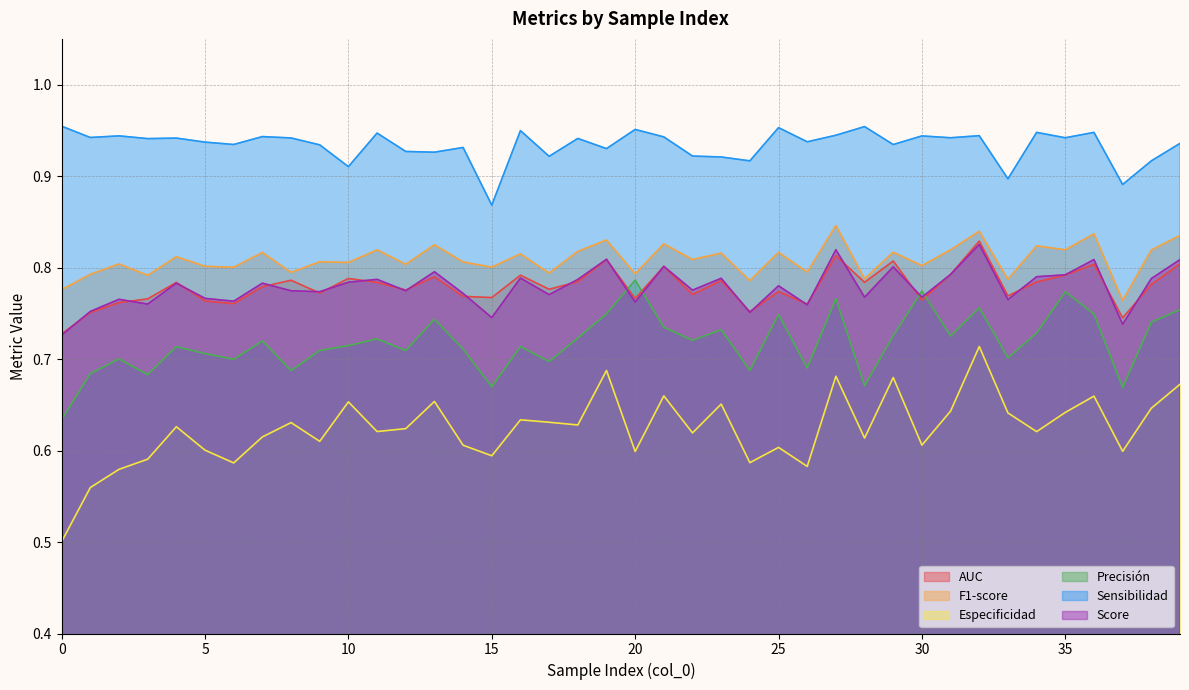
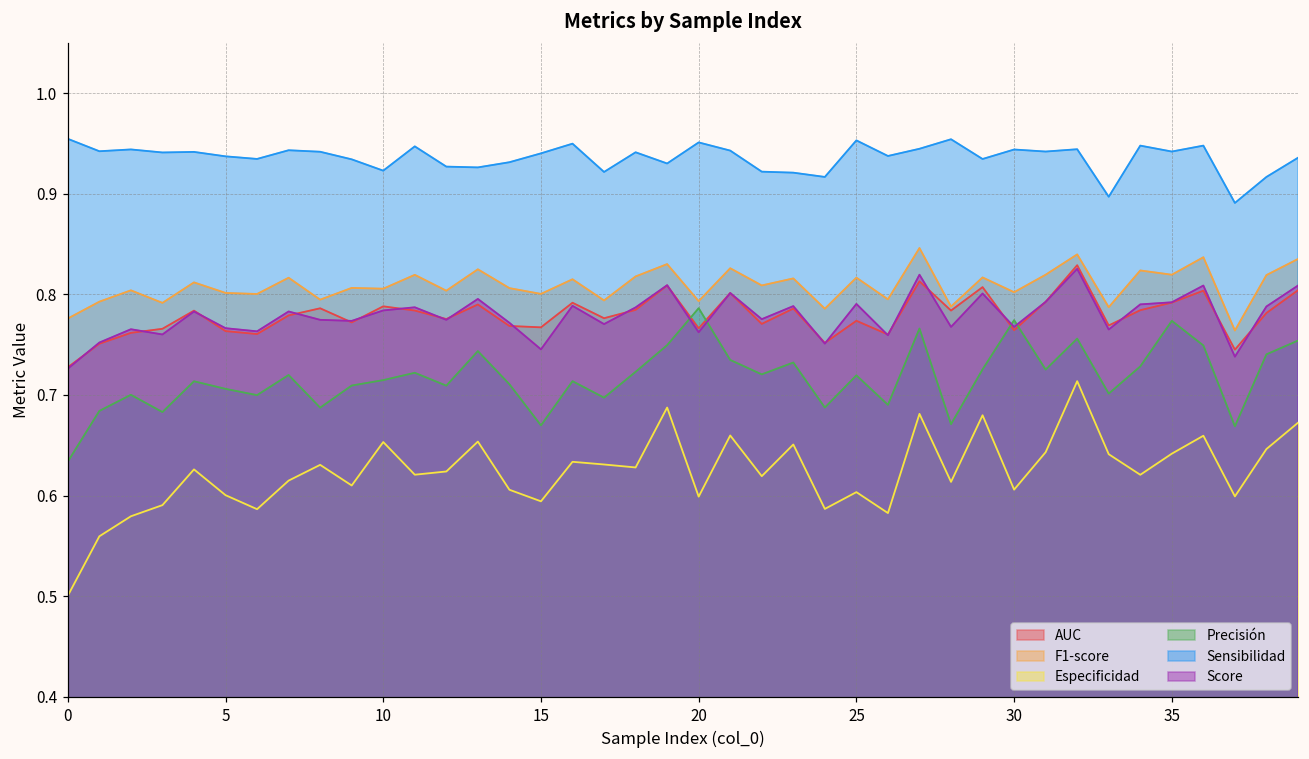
  {
    "AUC": {
      "5": 0.76,
      "10": 0.79,
      "15": 0.77,
      "20": 0.77,
      "25": 0.77,
      "30": 0.76
    },
    "Precisión": {
      "0": 0.63,
      "5": 0.71,
      "10": 0.71,
      "15": 0.67,
      "20": 0.79,
-     "25": 0.75,
+     "25": 0.72,
      "30": 0.77,
      "35": 0.77
    },
    "Sensibilidad": {
      "0": 0.95,
      "5": 0.94,
-     "10": 0.91,
-     "15": 0.87,
+     "10": 0.92,
+     "15": 0.94,
      "20": 0.95,
      "25": 0.95,
      "30": 0.94,
      "35": 0.94
    },
    "Score": {
      "5": 0.77,
      "10": 0.78,
      "15": 0.75,
      "20": 0.76,
-     "25": 0.78,
+     "25": 0.79,
      "30": 0.77
    }
  }
